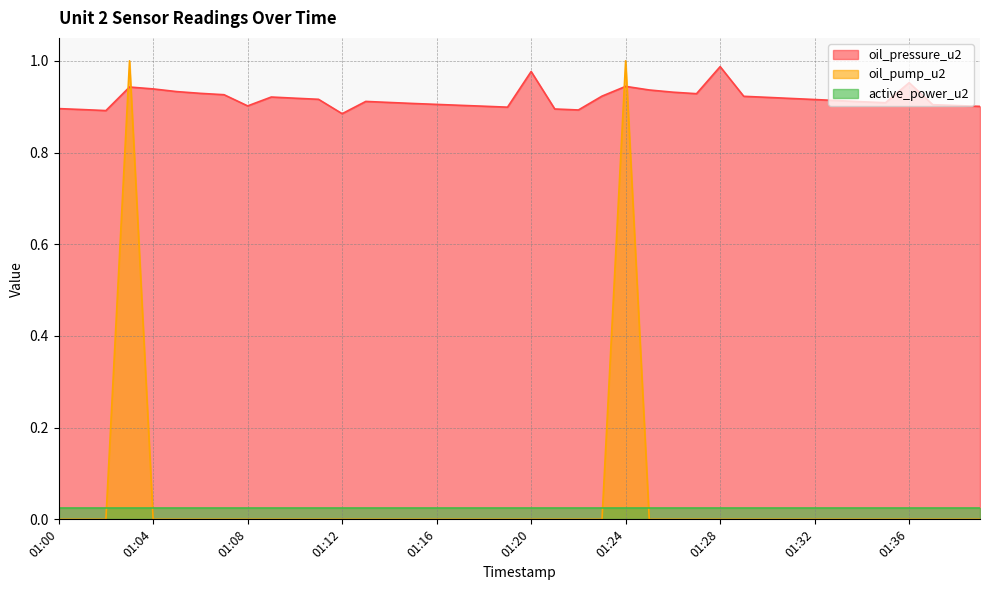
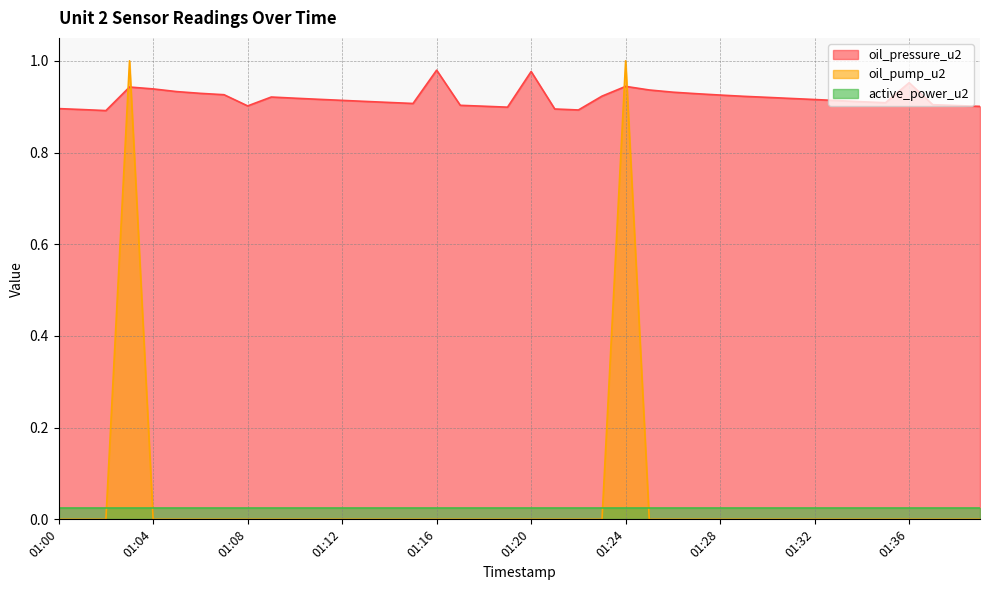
  {
    "oil_pressure_u2": {
      "01:00": 0.90,
      "01:04": 0.94,
      "01:08": 0.90,
-     "01:12": 0.88,
-     "01:16": 0.90,
+     "01:12": 0.91,
+     "01:16": 0.98,
      "01:20": 0.98,
      "01:24": 0.94,
-     "01:28": 0.99,
+     "01:28": 0.93,
      "01:32": 0.92
    },
    "oil_pump_u2": {
      "01:00": 0.00,
      "01:04": 0.00,
      "01:08": 0.00,
      "01:12": 0.00,
      "01:16": 0.00,
      "01:20": 0.00,
      "01:24": 1.00,
      "01:28": 0.00,
      "01:32": 0.00,
      "01:36": 0.00
    },
    "active_power_u2": {
      "01:00": 0.02,
      "01:04": 0.02,
      "01:08": 0.02,
      "01:12": 0.02,
      "01:16": 0.02,
      "01:20": 0.02,
      "01:24": 0.02,
      "01:28": 0.02,
      "01:32": 0.02,
      "01:36": 0.02
    }
  }
